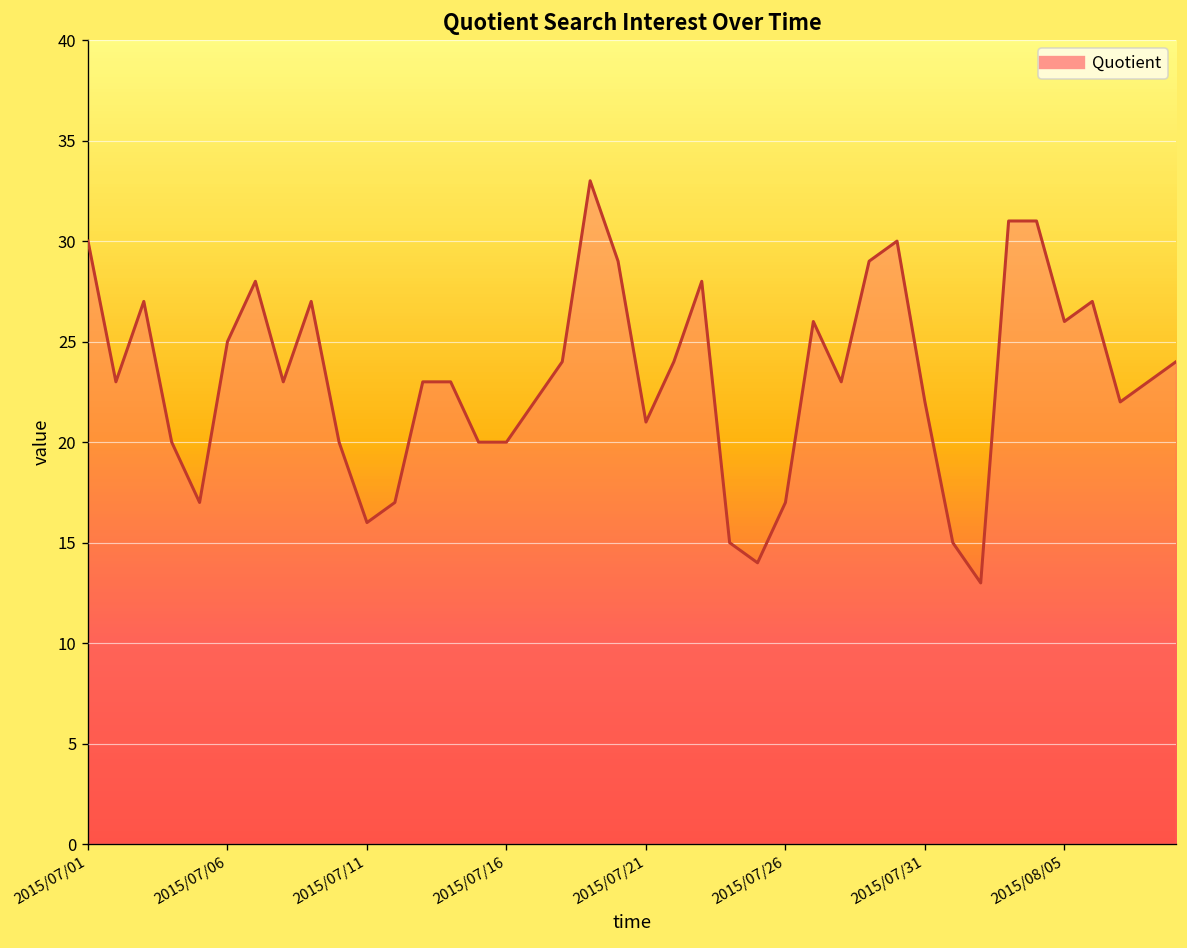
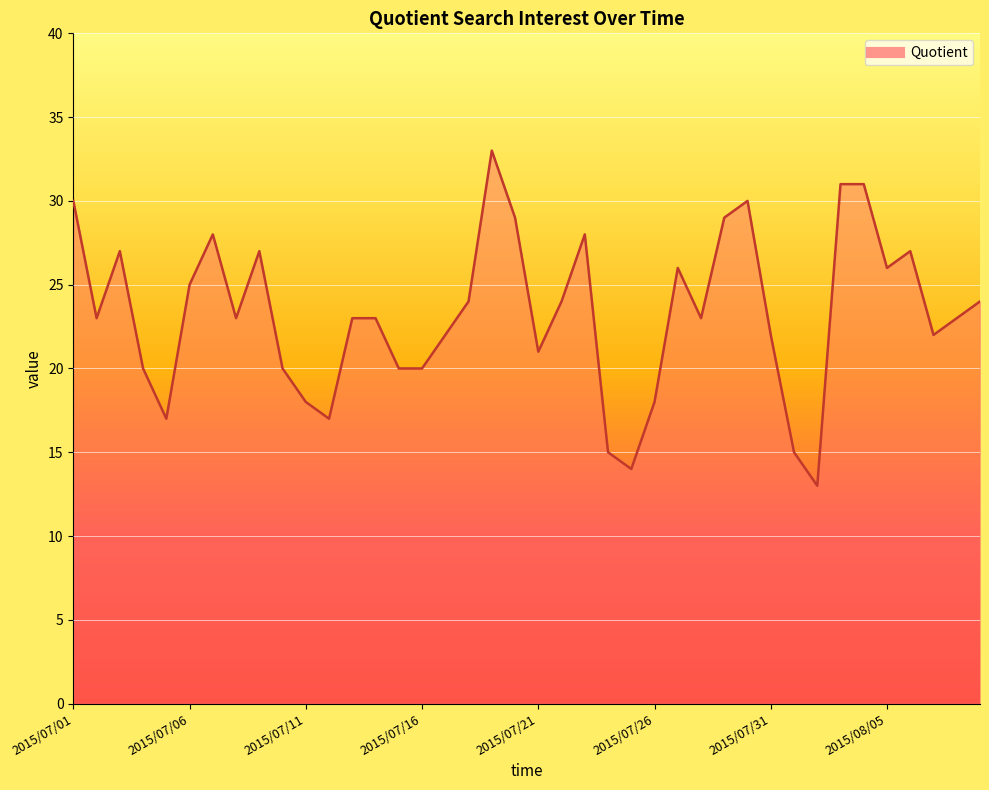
  {
    "2015/07/01": 30,
    "2015/07/06": 25,
-   "2015/07/11": 16,
+   "2015/07/11": 18,
    "2015/07/16": 20,
    "2015/07/21": 21,
-   "2015/07/26": 17,
+   "2015/07/26": 18,
    "2015/07/31": 22,
    "2015/08/05": 26
  }
